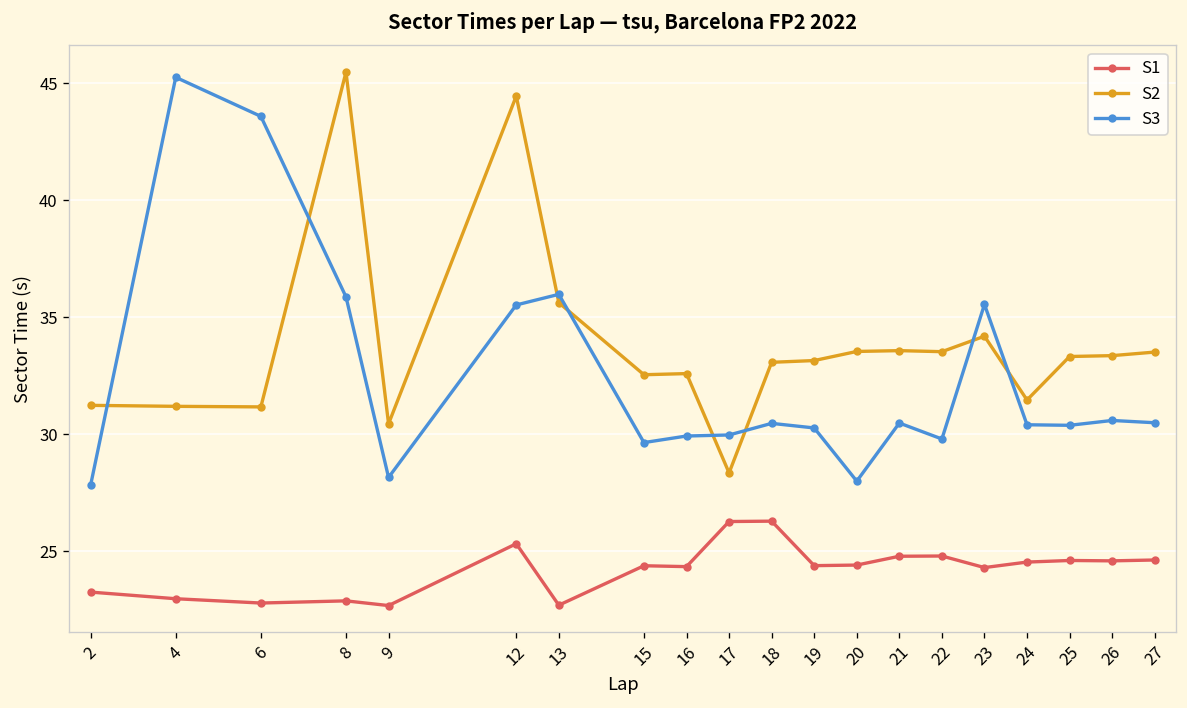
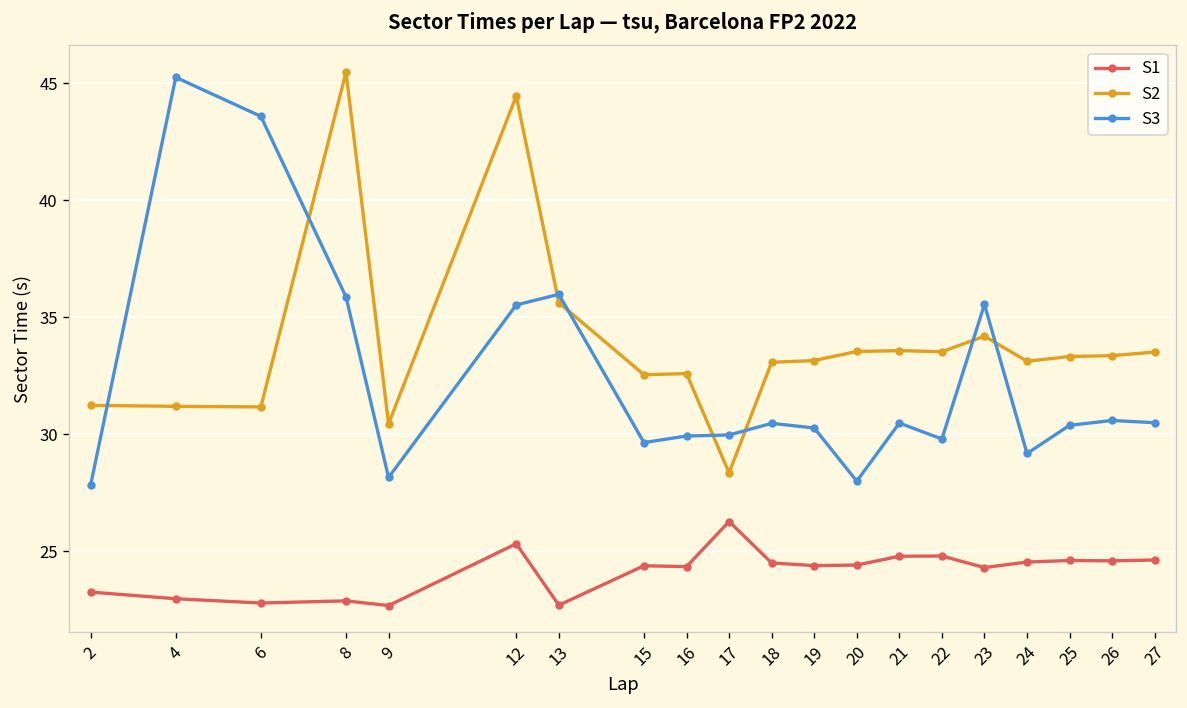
  {
    "S1": {
      "2": 23.3,
      "4": 23.0,
      "6": 22.8,
      "8": 22.9,
      "9": 22.7,
      "12": 25.3,
      "13": 22.7,
      "15": 24.4,
      "16": 24.3,
      "17": 26.3,
-     "18": 26.3,
+     "18": 24.5,
      "19": 24.4,
      "20": 24.4,
      "21": 24.8,
      "22": 24.8,
      "23": 24.3,
      "24": 24.5,
      "25": 24.6,
      "26": 24.6,
      "27": 24.6
    },
    "S2": {
      "2": 31.2,
      "4": 31.2,
      "6": 31.2,
      "8": 45.5,
      "9": 30.4,
      "12": 44.5,
      "13": 35.6,
      "15": 32.5,
      "16": 32.6,
      "17": 28.4,
      "18": 33.1,
      "19": 33.2,
      "20": 33.5,
      "21": 33.6,
      "22": 33.5,
      "23": 34.2,
-     "24": 31.5,
+     "24": 33.1,
      "25": 33.3,
      "26": 33.4,
      "27": 33.5
    },
    "S3": {
      "2": 27.8,
      "4": 45.3,
      "6": 43.6,
      "8": 35.9,
      "9": 28.2,
      "12": 35.5,
      "13": 36.0,
      "15": 29.6,
      "16": 29.9,
      "17": 30.0,
      "18": 30.5,
      "19": 30.3,
      "20": 28.0,
      "21": 30.5,
      "22": 29.8,
      "23": 35.6,
-     "24": 30.4,
+     "24": 29.2,
      "25": 30.4,
      "26": 30.6,
      "27": 30.5
    }
  }
